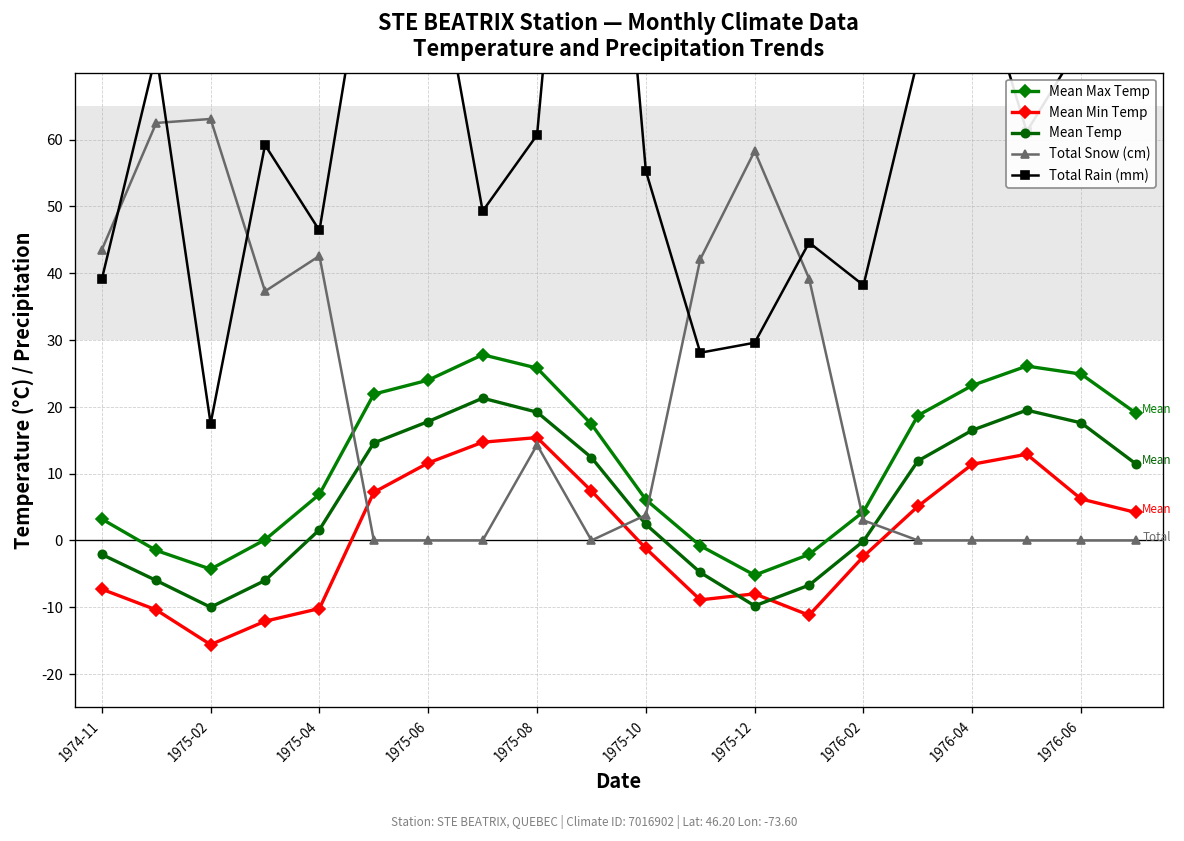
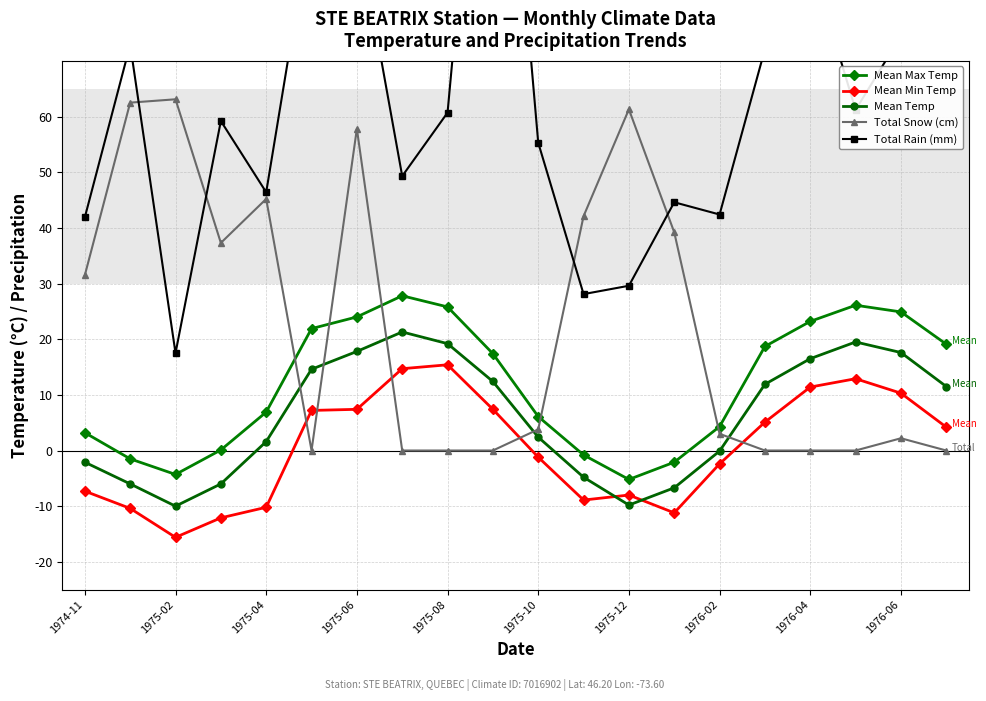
  {
    "Mean Min Temp": {
      "1974-11": -7,
      "1975-02": -16,
      "1975-04": -10,
-     "1975-06": 12,
+     "1975-06": 7,
      "1975-08": 15,
      "1975-10": -1,
      "1975-12": -8,
      "1976-02": -2,
      "1976-04": 11,
-     "1976-06": 6
+     "1976-06": 10
    },
    "Total Snow (cm)": {
-     "1974-11": 44,
+     "1974-11": 32,
      "1975-02": 63,
-     "1975-04": 43,
-     "1975-06": 0,
-     "1975-08": 14,
+     "1975-04": 45,
+     "1975-06": 58,
+     "1975-08": 0,
      "1975-10": 4,
-     "1975-12": 58,
+     "1975-12": 61,
      "1976-02": 3,
      "1976-04": 0,
-     "1976-06": 0
+     "1976-06": 2
    },
    "Total Rain (mm)": {
-     "1974-11": 39,
+     "1974-11": 42,
      "1975-02": 18,
      "1975-04": 46,
      "1975-08": 61,
      "1975-10": 55,
      "1975-12": 30,
-     "1976-02": 38
+     "1976-02": 42
    }
  }
